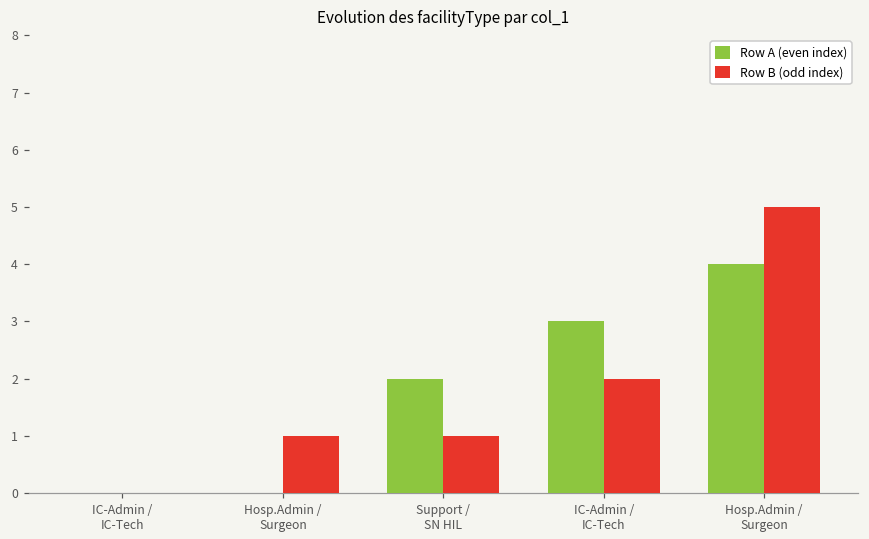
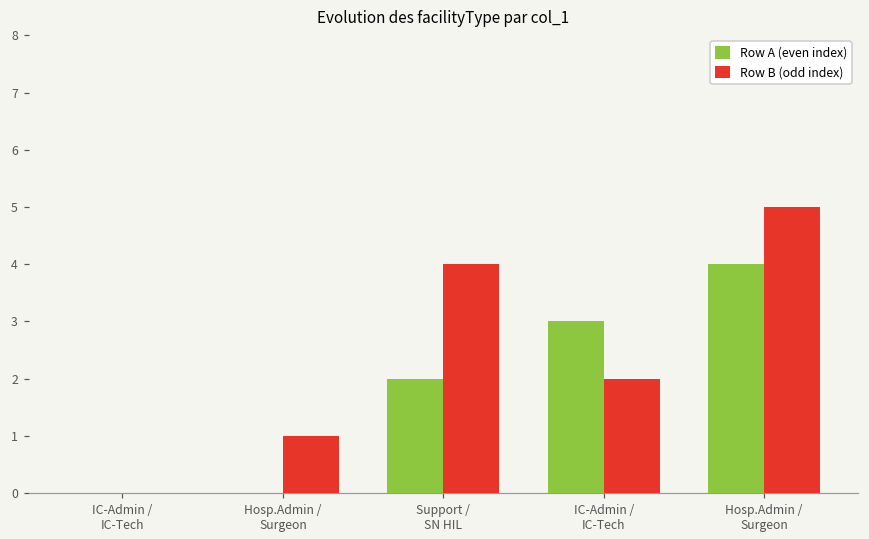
  {
    "Row A (even index)": {
      "Support / SN HIL": 2
    },
    "Row B (odd index)": {
-     "Support / SN HIL": 1
+     "Support / SN HIL": 4
    }
  }
